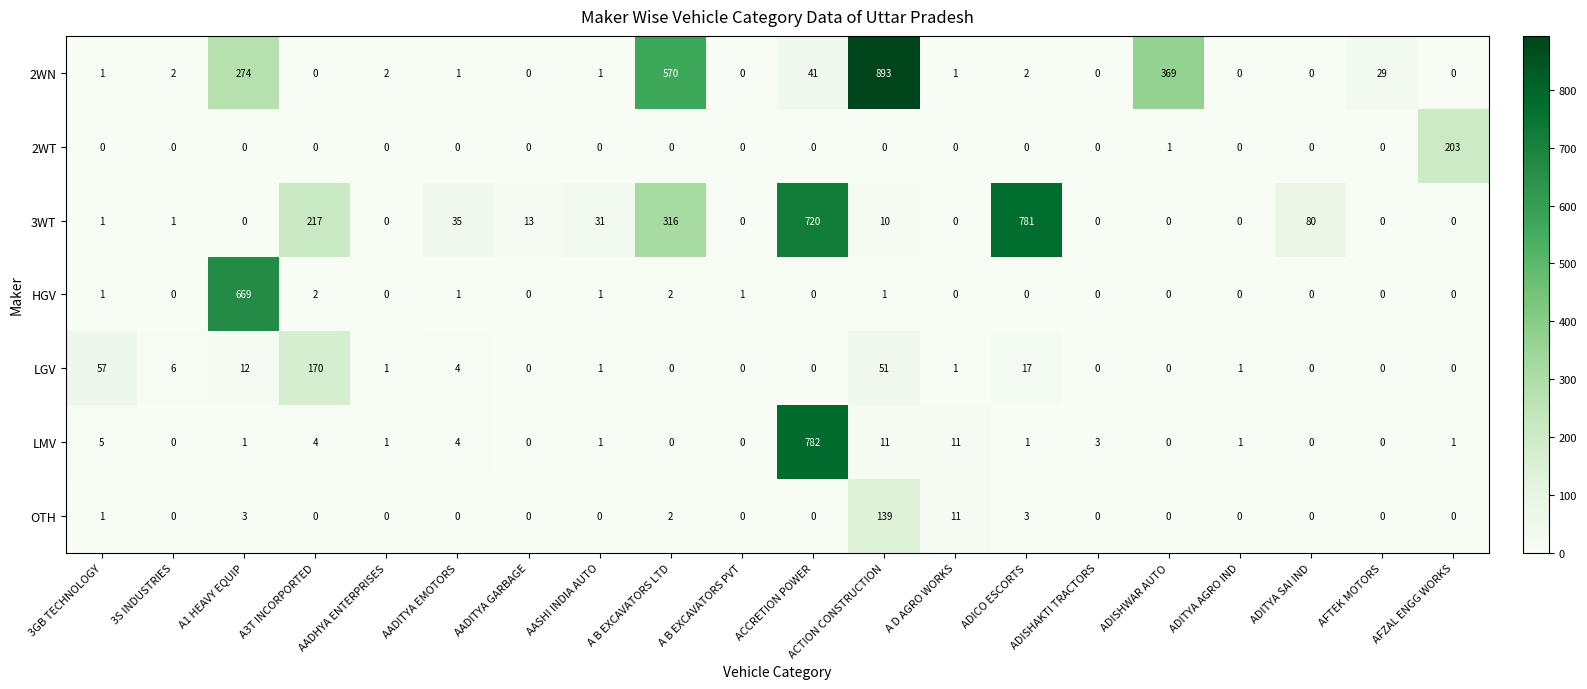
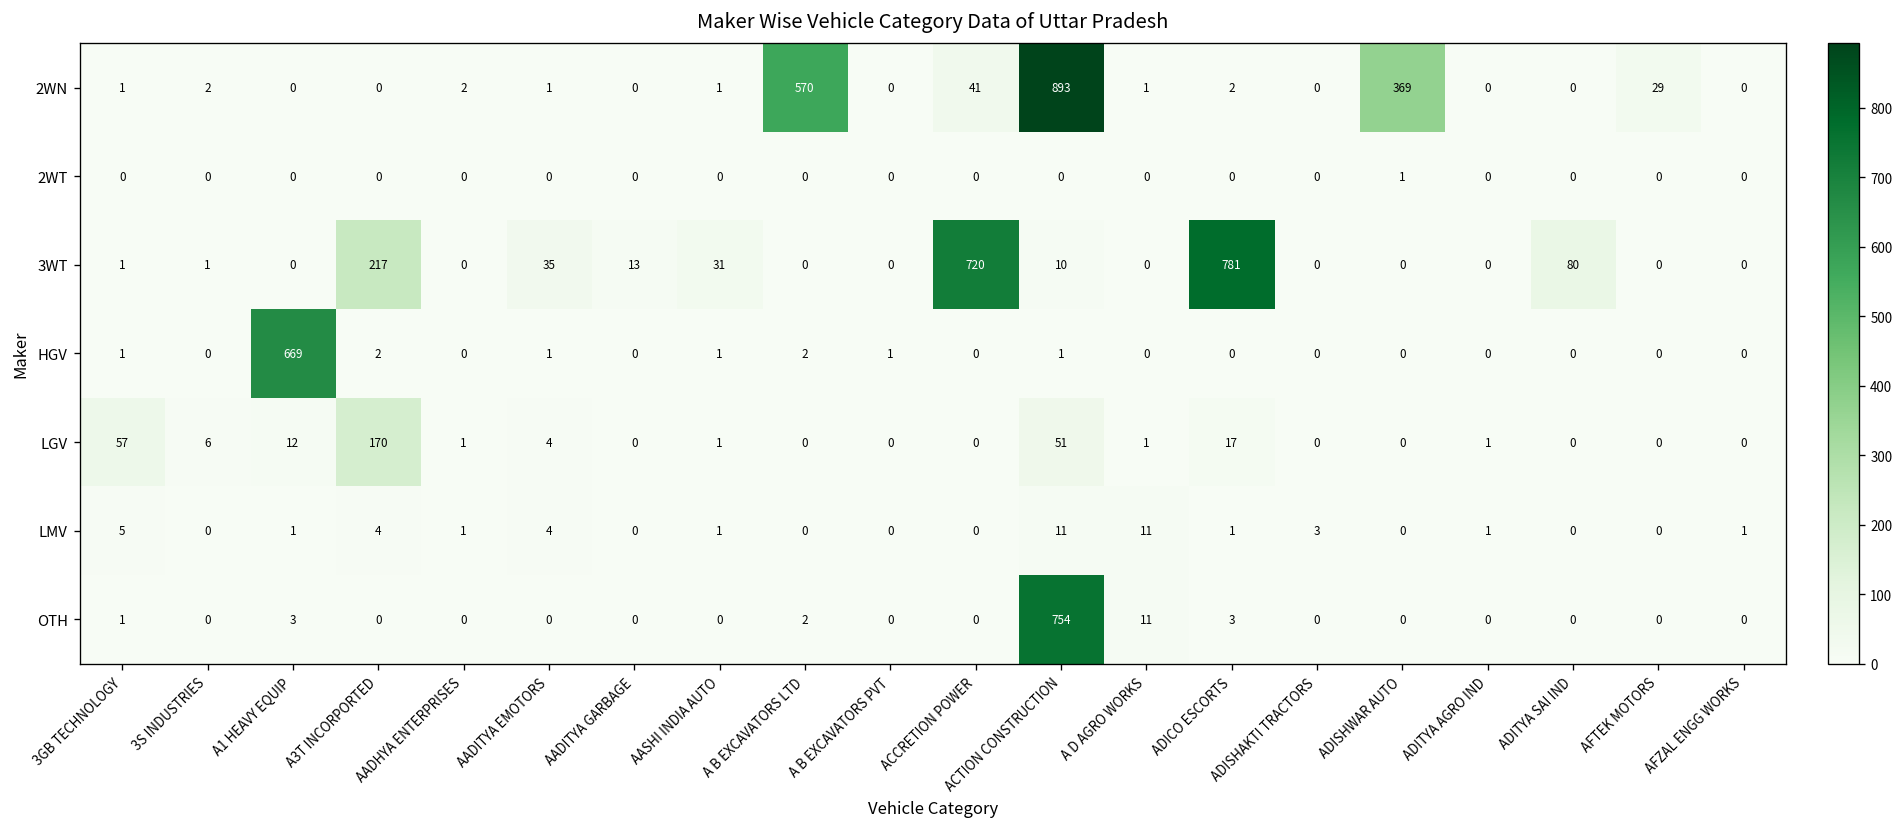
  {
    "2WN": {
      "3GB TECHNOLOGY": 1,
      "3S INDUSTRIES": 2,
-     "A1 HEAVY EQUIP": 274,
+     "A1 HEAVY EQUIP": 0,
      "A3T INCORPORTED": 0,
      "AADHYA ENTERPRISES": 2,
      "AADITYA EMOTORS": 1,
      "AADITYA GARBAGE": 0,
      "AASHI INDIA AUTO": 1,
      "A B EXCAVATORS LTD": 570,
      "A B EXCAVATORS PVT": 0,
      "ACCRETION POWER": 41,
      "ACTION CONSTRUCTION": 893,
      "A D AGRO WORKS": 1,
      "ADICO ESCORTS": 2,
      "ADISHAKTI TRACTORS": 0,
      "ADISHWAR AUTO": 369,
      "ADITYA AGRO IND": 0,
      "ADITYA SAI IND": 0,
      "AFTEK MOTORS": 29,
      "AFZAL ENGG WORKS": 0
    },
    "2WT": {
      "3GB TECHNOLOGY": 0,
      "3S INDUSTRIES": 0,
      "A1 HEAVY EQUIP": 0,
      "A3T INCORPORTED": 0,
      "AADHYA ENTERPRISES": 0,
      "AADITYA EMOTORS": 0,
      "AADITYA GARBAGE": 0,
      "AASHI INDIA AUTO": 0,
      "A B EXCAVATORS LTD": 0,
      "A B EXCAVATORS PVT": 0,
      "ACCRETION POWER": 0,
      "ACTION CONSTRUCTION": 0,
      "A D AGRO WORKS": 0,
      "ADICO ESCORTS": 0,
      "ADISHAKTI TRACTORS": 0,
      "ADISHWAR AUTO": 1,
      "ADITYA AGRO IND": 0,
      "ADITYA SAI IND": 0,
      "AFTEK MOTORS": 0,
-     "AFZAL ENGG WORKS": 203
+     "AFZAL ENGG WORKS": 0
    },
    "3WT": {
      "3GB TECHNOLOGY": 1,
      "3S INDUSTRIES": 1,
      "A1 HEAVY EQUIP": 0,
      "A3T INCORPORTED": 217,
      "AADHYA ENTERPRISES": 0,
      "AADITYA EMOTORS": 35,
      "AADITYA GARBAGE": 13,
      "AASHI INDIA AUTO": 31,
-     "A B EXCAVATORS LTD": 316,
+     "A B EXCAVATORS LTD": 0,
      "A B EXCAVATORS PVT": 0,
      "ACCRETION POWER": 720,
      "ACTION CONSTRUCTION": 10,
      "A D AGRO WORKS": 0,
      "ADICO ESCORTS": 781,
      "ADISHAKTI TRACTORS": 0,
      "ADISHWAR AUTO": 0,
      "ADITYA AGRO IND": 0,
      "ADITYA SAI IND": 80,
      "AFTEK MOTORS": 0,
      "AFZAL ENGG WORKS": 0
    },
    "HGV": {
      "3GB TECHNOLOGY": 1,
      "3S INDUSTRIES": 0,
      "A1 HEAVY EQUIP": 669,
      "A3T INCORPORTED": 2,
      "AADHYA ENTERPRISES": 0,
      "AADITYA EMOTORS": 1,
      "AADITYA GARBAGE": 0,
      "AASHI INDIA AUTO": 1,
      "A B EXCAVATORS LTD": 2,
      "A B EXCAVATORS PVT": 1,
      "ACCRETION POWER": 0,
      "ACTION CONSTRUCTION": 1,
      "A D AGRO WORKS": 0,
      "ADICO ESCORTS": 0,
      "ADISHAKTI TRACTORS": 0,
      "ADISHWAR AUTO": 0,
      "ADITYA AGRO IND": 0,
      "ADITYA SAI IND": 0,
      "AFTEK MOTORS": 0,
      "AFZAL ENGG WORKS": 0
    },
    "LGV": {
      "3GB TECHNOLOGY": 57,
      "3S INDUSTRIES": 6,
      "A1 HEAVY EQUIP": 12,
      "A3T INCORPORTED": 170,
      "AADHYA ENTERPRISES": 1,
      "AADITYA EMOTORS": 4,
      "AADITYA GARBAGE": 0,
      "AASHI INDIA AUTO": 1,
      "A B EXCAVATORS LTD": 0,
      "A B EXCAVATORS PVT": 0,
      "ACCRETION POWER": 0,
      "ACTION CONSTRUCTION": 51,
      "A D AGRO WORKS": 1,
      "ADICO ESCORTS": 17,
      "ADISHAKTI TRACTORS": 0,
      "ADISHWAR AUTO": 0,
      "ADITYA AGRO IND": 1,
      "ADITYA SAI IND": 0,
      "AFTEK MOTORS": 0,
      "AFZAL ENGG WORKS": 0
    },
    "LMV": {
      "3GB TECHNOLOGY": 5,
      "3S INDUSTRIES": 0,
      "A1 HEAVY EQUIP": 1,
      "A3T INCORPORTED": 4,
      "AADHYA ENTERPRISES": 1,
      "AADITYA EMOTORS": 4,
      "AADITYA GARBAGE": 0,
      "AASHI INDIA AUTO": 1,
      "A B EXCAVATORS LTD": 0,
      "A B EXCAVATORS PVT": 0,
-     "ACCRETION POWER": 782,
+     "ACCRETION POWER": 0,
      "ACTION CONSTRUCTION": 11,
      "A D AGRO WORKS": 11,
      "ADICO ESCORTS": 1,
      "ADISHAKTI TRACTORS": 3,
      "ADISHWAR AUTO": 0,
      "ADITYA AGRO IND": 1,
      "ADITYA SAI IND": 0,
      "AFTEK MOTORS": 0,
      "AFZAL ENGG WORKS": 1
    },
    "OTH": {
      "3GB TECHNOLOGY": 1,
      "3S INDUSTRIES": 0,
      "A1 HEAVY EQUIP": 3,
      "A3T INCORPORTED": 0,
      "AADHYA ENTERPRISES": 0,
      "AADITYA EMOTORS": 0,
      "AADITYA GARBAGE": 0,
      "AASHI INDIA AUTO": 0,
      "A B EXCAVATORS LTD": 2,
      "A B EXCAVATORS PVT": 0,
      "ACCRETION POWER": 0,
-     "ACTION CONSTRUCTION": 139,
+     "ACTION CONSTRUCTION": 754,
      "A D AGRO WORKS": 11,
      "ADICO ESCORTS": 3,
      "ADISHAKTI TRACTORS": 0,
      "ADISHWAR AUTO": 0,
      "ADITYA AGRO IND": 0,
      "ADITYA SAI IND": 0,
      "AFTEK MOTORS": 0,
      "AFZAL ENGG WORKS": 0
    }
  }
